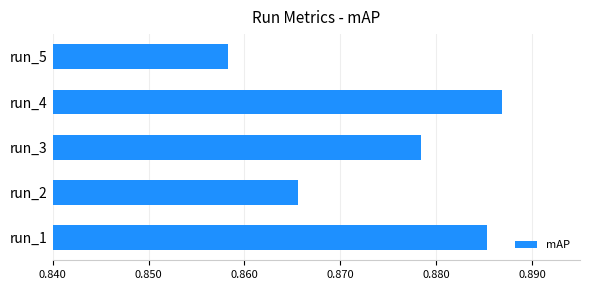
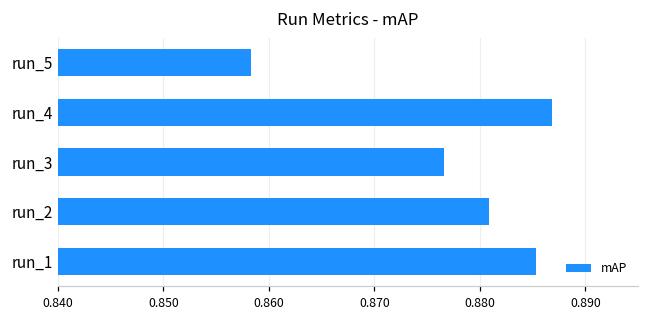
  {
    "run_5": 0.858,
    "run_4": 0.887,
-   "run_3": 0.878,
-   "run_2": 0.866,
+   "run_3": 0.877,
+   "run_2": 0.881,
    "run_1": 0.885
  }
